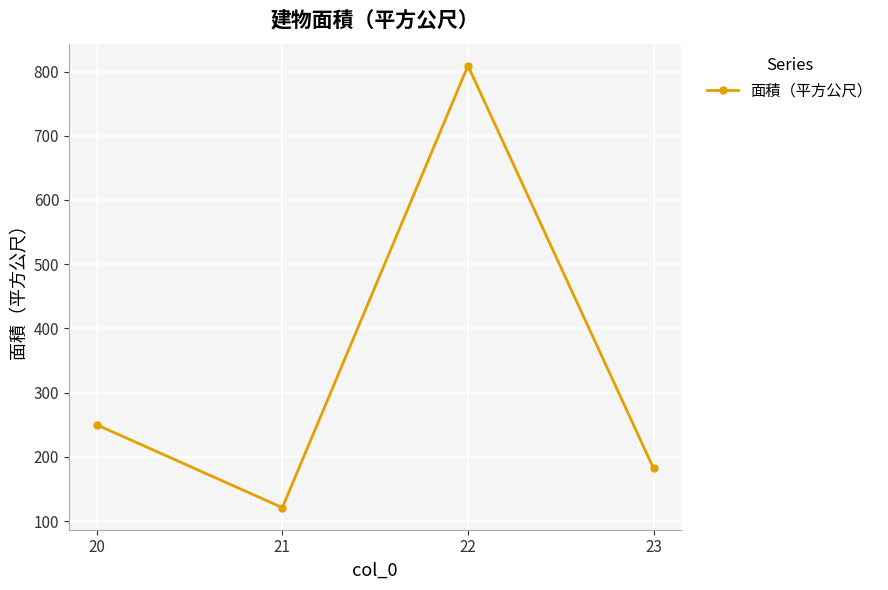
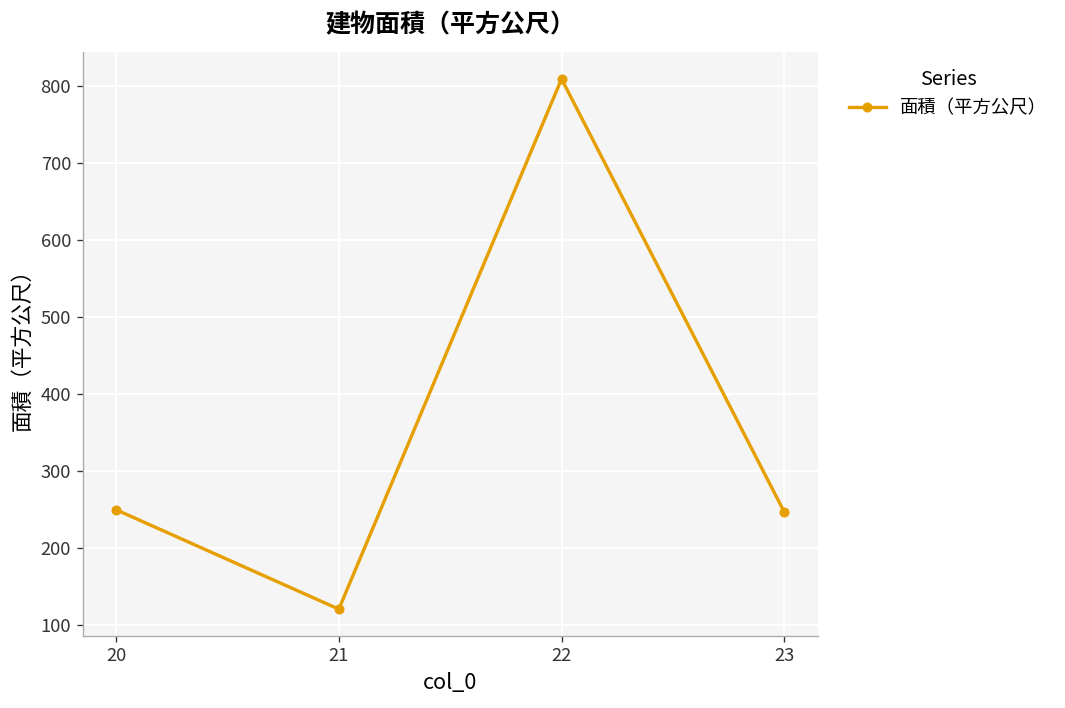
  {
    "20": 250,
    "21": 120,
    "22": 810,
-   "23": 180
+   "23": 250
  }
